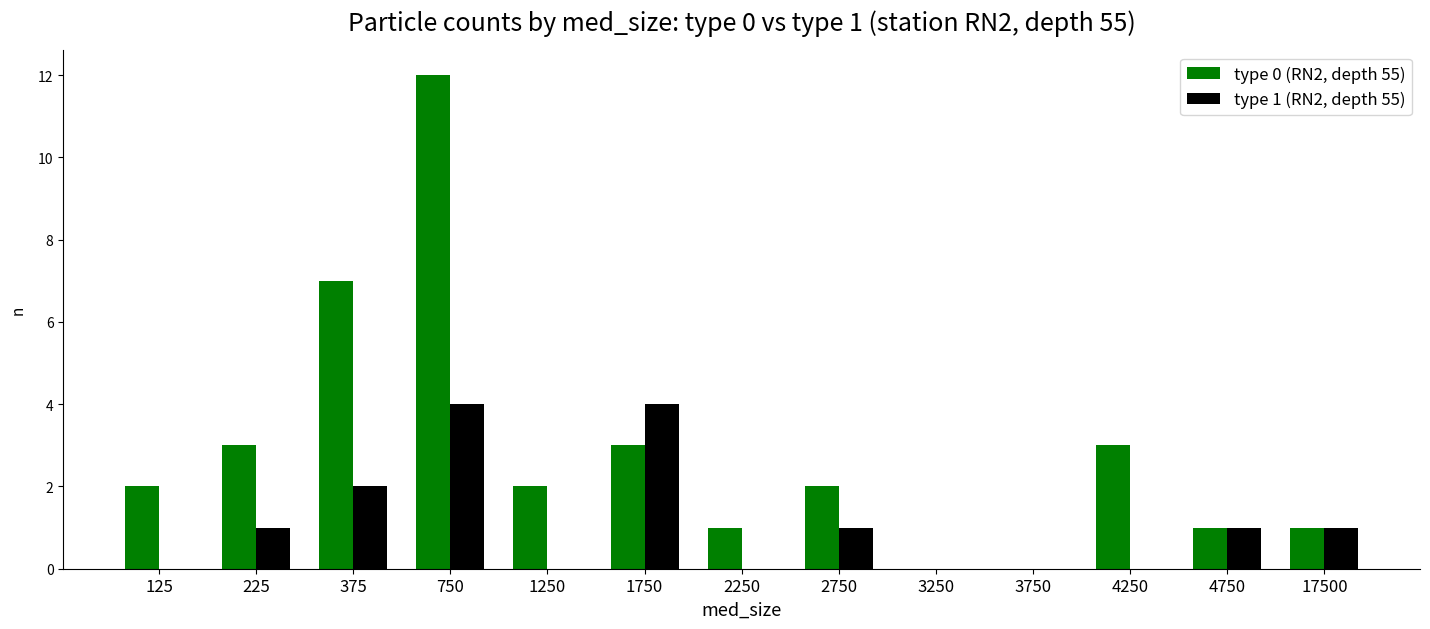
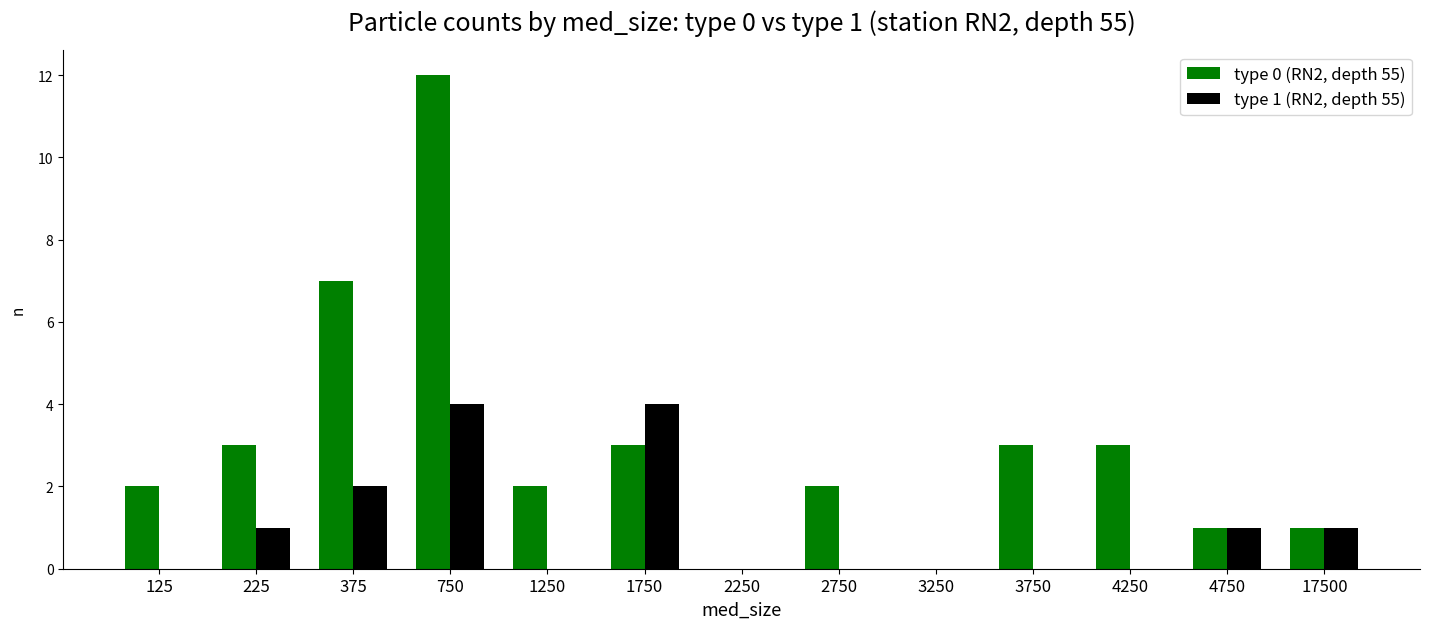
  {
    "type 0 (RN2, depth 55)": {
      "125": 2,
      "225": 3,
      "375": 7,
      "750": 12,
      "1250": 2,
      "1750": 3,
-     "2250": 1,
+     "2250": 0,
      "2750": 2,
      "3250": 0,
-     "3750": 0,
+     "3750": 3,
      "4250": 3,
      "4750": 1,
      "17500": 1
    },
    "type 1 (RN2, depth 55)": {
      "125": 0,
      "225": 1,
      "375": 2,
      "750": 4,
      "1250": 0,
      "1750": 4,
      "2250": 0,
-     "2750": 1,
+     "2750": 0,
      "3250": 0,
      "3750": 0,
      "4250": 0,
      "4750": 1,
      "17500": 1
    }
  }
